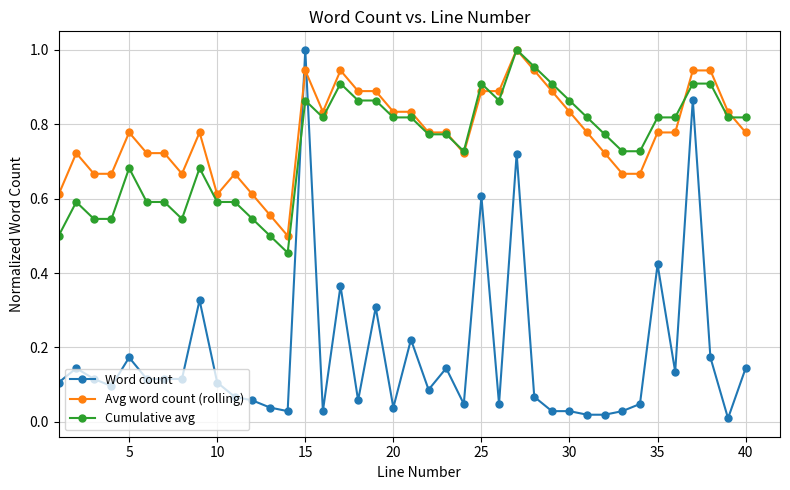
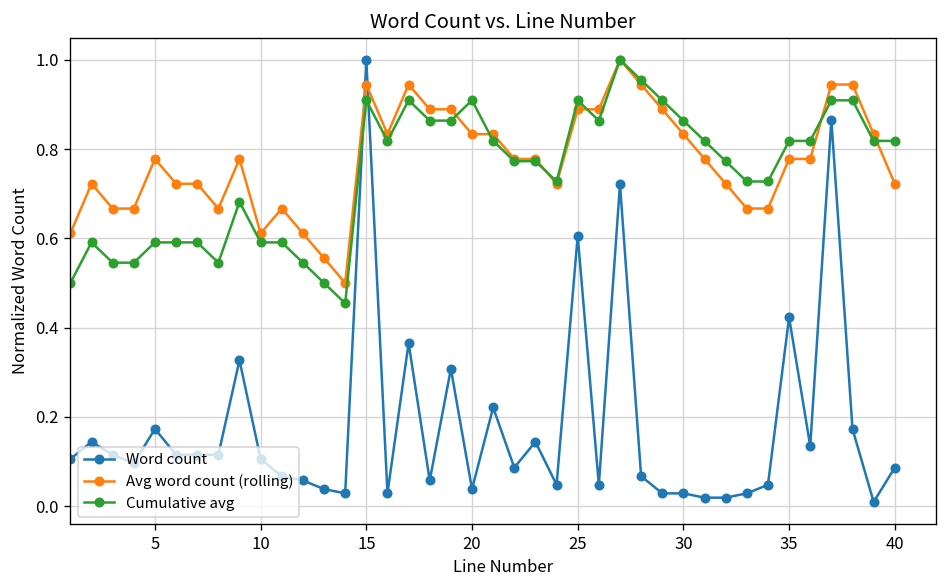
  {
    "Word count": {
      "5": 0.17,
      "15": 1.00,
      "20": 0.04,
      "25": 0.61,
      "30": 0.03,
      "35": 0.42,
-     "40": 0.14
+     "40": 0.09
    },
    "Avg word count (rolling)": {
      "5": 0.78,
      "10": 0.61,
      "15": 0.94,
      "20": 0.83,
      "25": 0.89,
      "30": 0.83,
      "35": 0.78,
-     "40": 0.78
+     "40": 0.72
    },
    "Cumulative avg": {
-     "5": 0.68,
+     "5": 0.59,
      "10": 0.59,
-     "15": 0.86,
-     "20": 0.82,
+     "15": 0.91,
+     "20": 0.91,
      "25": 0.91,
      "30": 0.86,
      "35": 0.82,
      "40": 0.82
    }
  }
